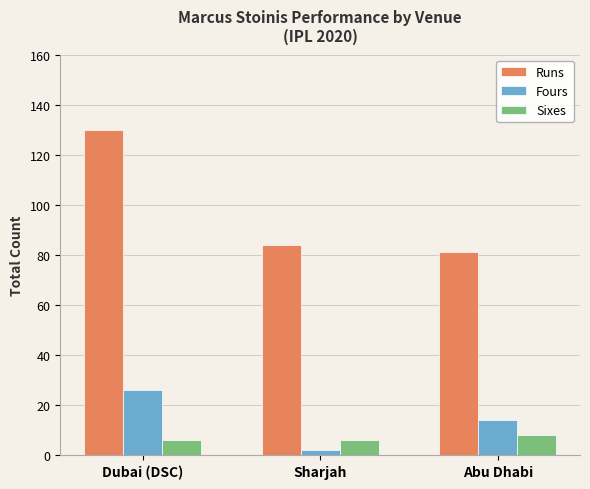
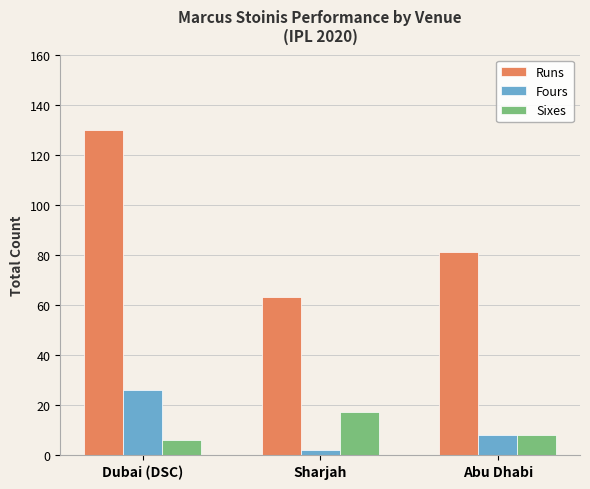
  {
    "Runs": {
      "Dubai (DSC)": 130,
-     "Sharjah": 84,
+     "Sharjah": 63,
      "Abu Dhabi": 81
    },
    "Fours": {
      "Dubai (DSC)": 26,
      "Sharjah": 2,
-     "Abu Dhabi": 14
+     "Abu Dhabi": 8
    },
    "Sixes": {
      "Dubai (DSC)": 6,
-     "Sharjah": 6,
+     "Sharjah": 17,
      "Abu Dhabi": 8
    }
  }
